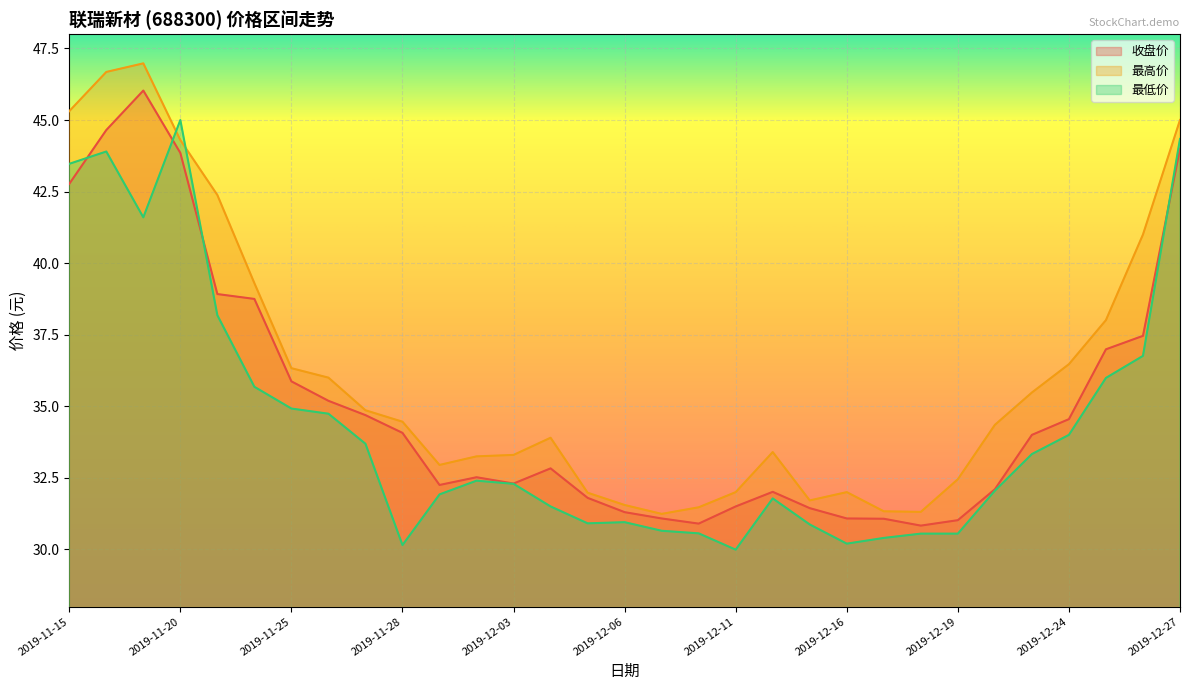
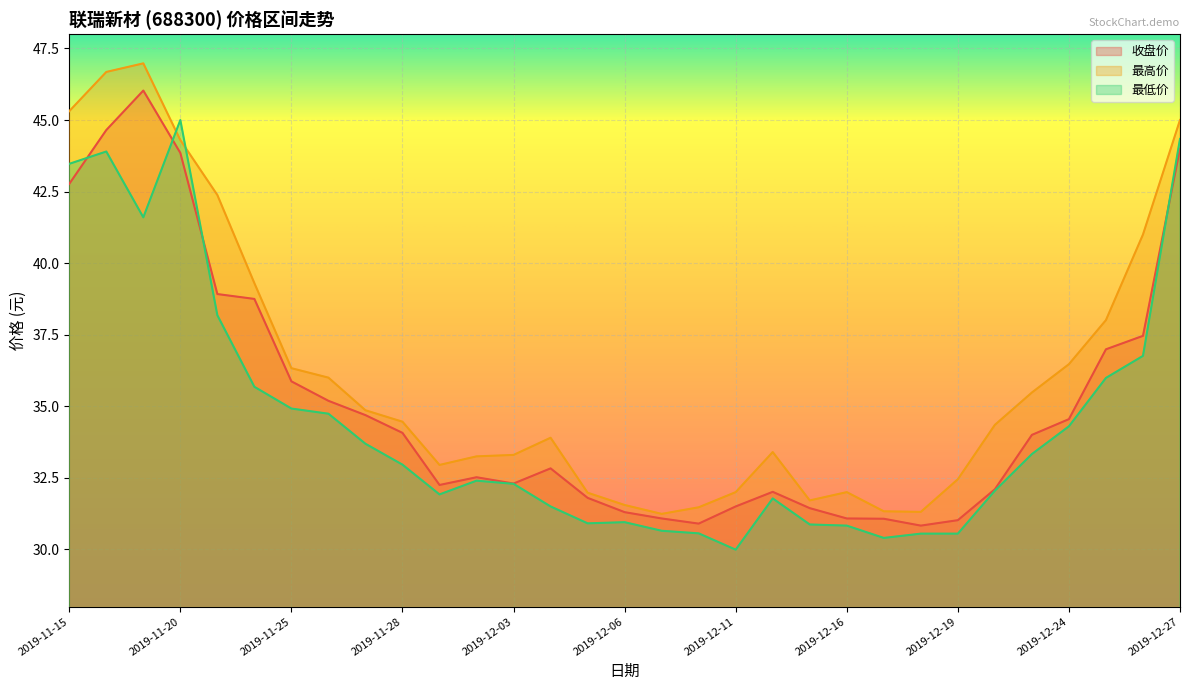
  {
    "最低价": {
      "2019-11-15": 43.5,
      "2019-11-20": 45.0,
      "2019-11-25": 34.9,
-     "2019-11-28": 30.2,
+     "2019-11-28": 33.0,
      "2019-12-06": 31.0,
      "2019-12-11": 30.0,
-     "2019-12-16": 30.2,
+     "2019-12-16": 30.8,
      "2019-12-19": 30.6,
-     "2019-12-24": 34.0,
+     "2019-12-24": 34.3,
      "2019-12-27": 44.3
    }
  }
